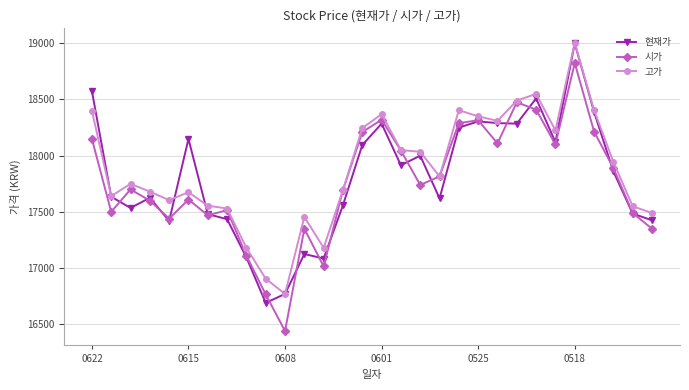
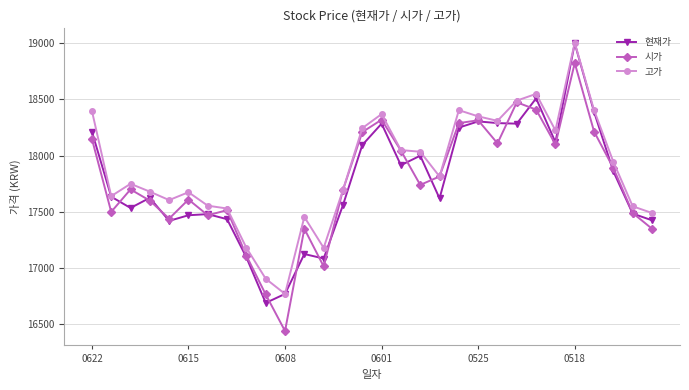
  {
    "현재가": {
-     "0622": 18580,
-     "0615": 18150,
+     "0622": 18220,
+     "0615": 17470,
      "0601": 18290
    }
  }
